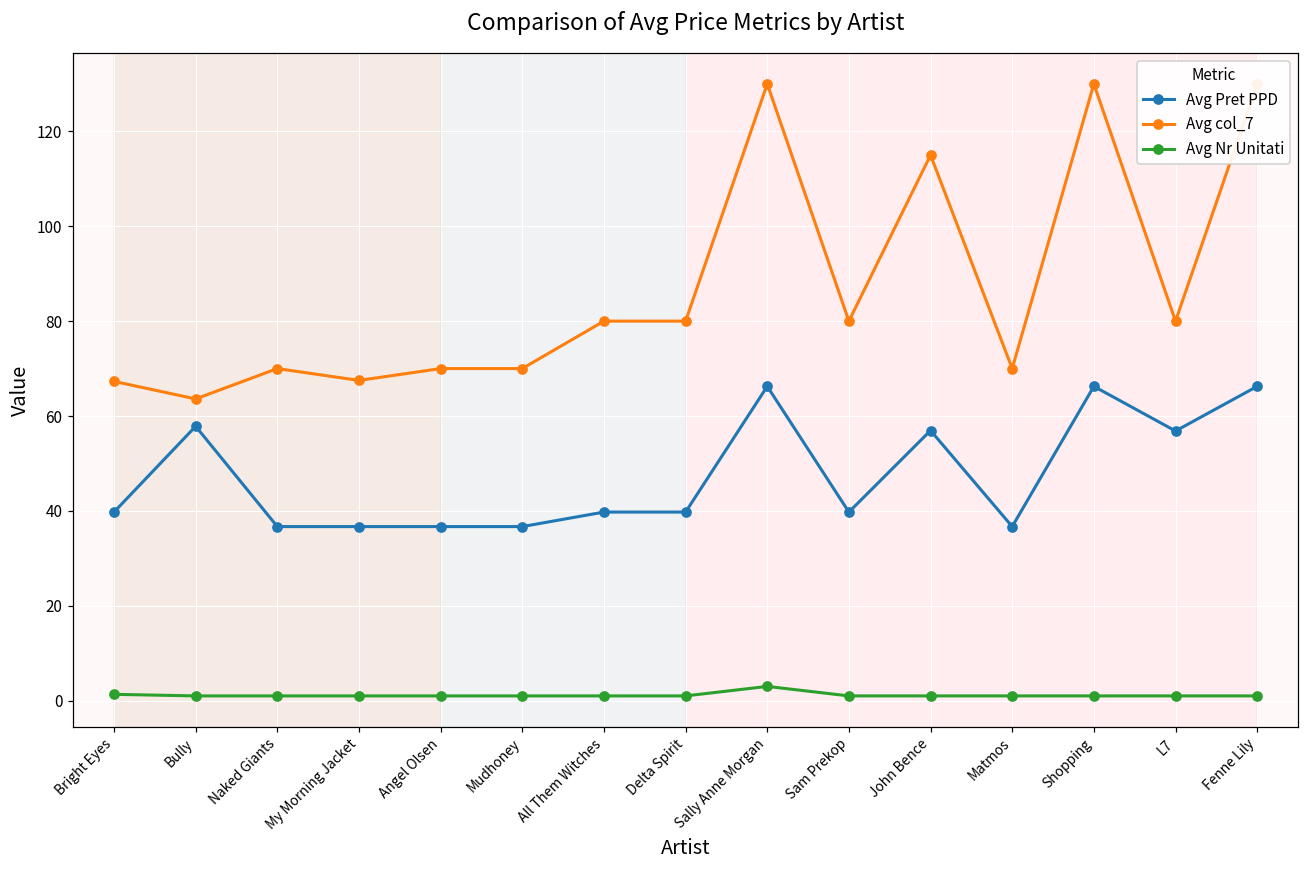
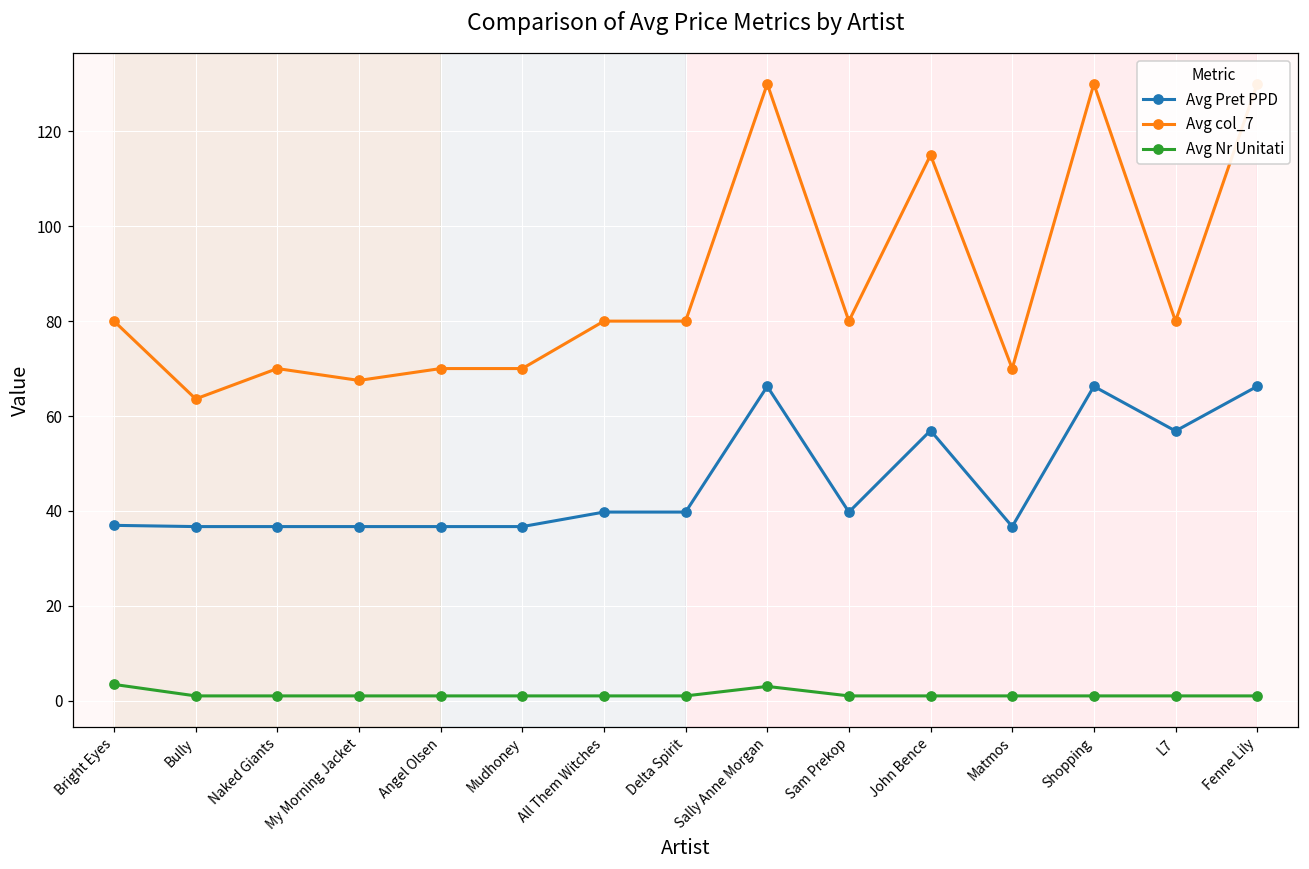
  {
    "Avg Pret PPD": {
-     "Bright Eyes": 40,
-     "Bully": 58,
+     "Bright Eyes": 37,
+     "Bully": 37,
      "Naked Giants": 37,
      "My Morning Jacket": 37,
      "Angel Olsen": 37,
      "Mudhoney": 37,
      "All Them Witches": 40,
      "Delta Spirit": 40,
      "Sally Anne Morgan": 66,
      "Sam Prekop": 40,
      "John Bence": 57,
      "Matmos": 37,
      "Shopping": 66,
      "L7": 57,
      "Fenne Lily": 66
    },
    "Avg col_7": {
-     "Bright Eyes": 67,
+     "Bright Eyes": 80,
      "Bully": 64,
      "Naked Giants": 70,
      "My Morning Jacket": 68,
      "Angel Olsen": 70,
      "Mudhoney": 70,
      "All Them Witches": 80,
      "Delta Spirit": 80,
      "Sally Anne Morgan": 130,
      "Sam Prekop": 80,
      "John Bence": 115,
      "Matmos": 70,
      "Shopping": 130,
      "L7": 80
    },
    "Avg Nr Unitati": {
-     "Bright Eyes": 1,
+     "Bright Eyes": 3,
      "Bully": 1,
      "Naked Giants": 1,
      "My Morning Jacket": 1,
      "Angel Olsen": 1,
      "Mudhoney": 1,
      "All Them Witches": 1,
      "Delta Spirit": 1,
      "Sally Anne Morgan": 3,
      "Sam Prekop": 1,
      "John Bence": 1,
      "Matmos": 1,
      "Shopping": 1,
      "L7": 1,
      "Fenne Lily": 1
    }
  }
